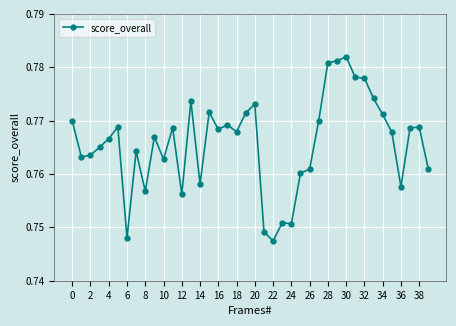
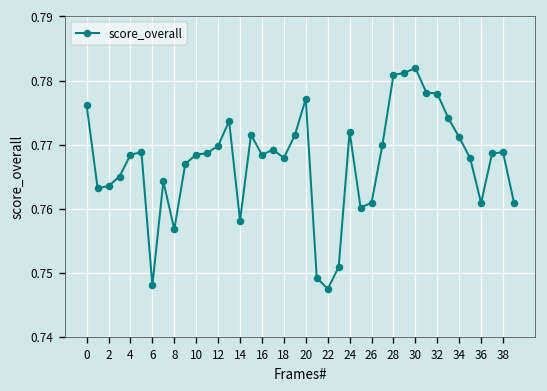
  {
-   "0": 0.770,
+   "0": 0.776,
    "2": 0.764,
-   "4": 0.767,
+   "4": 0.768,
    "6": 0.748,
    "8": 0.757,
-   "10": 0.763,
-   "12": 0.756,
+   "10": 0.768,
+   "12": 0.770,
    "14": 0.758,
    "16": 0.768,
    "18": 0.768,
-   "20": 0.773,
+   "20": 0.777,
    "22": 0.747,
-   "24": 0.751,
+   "24": 0.772,
    "26": 0.761,
    "28": 0.781,
    "30": 0.782,
    "32": 0.778,
    "34": 0.771,
-   "36": 0.758,
+   "36": 0.761,
    "38": 0.769
  }
